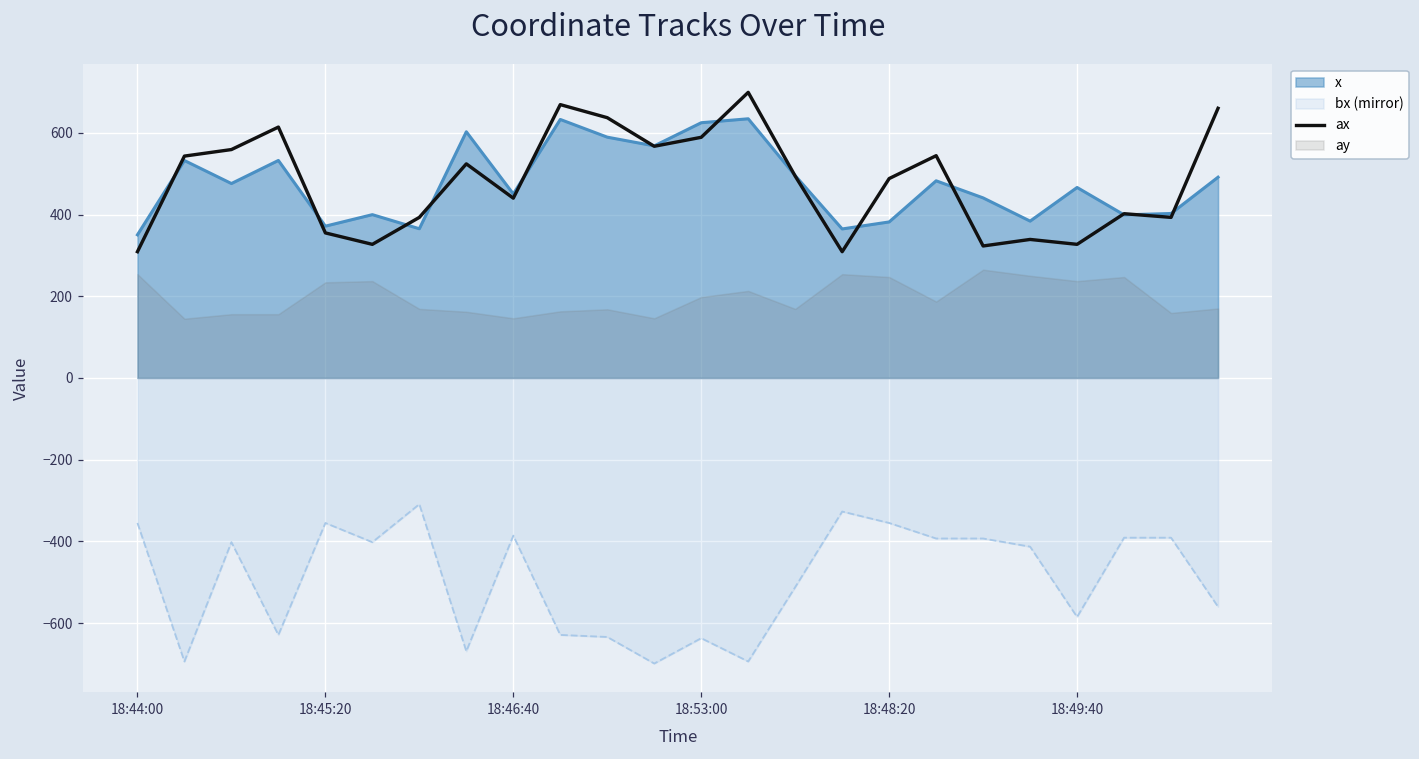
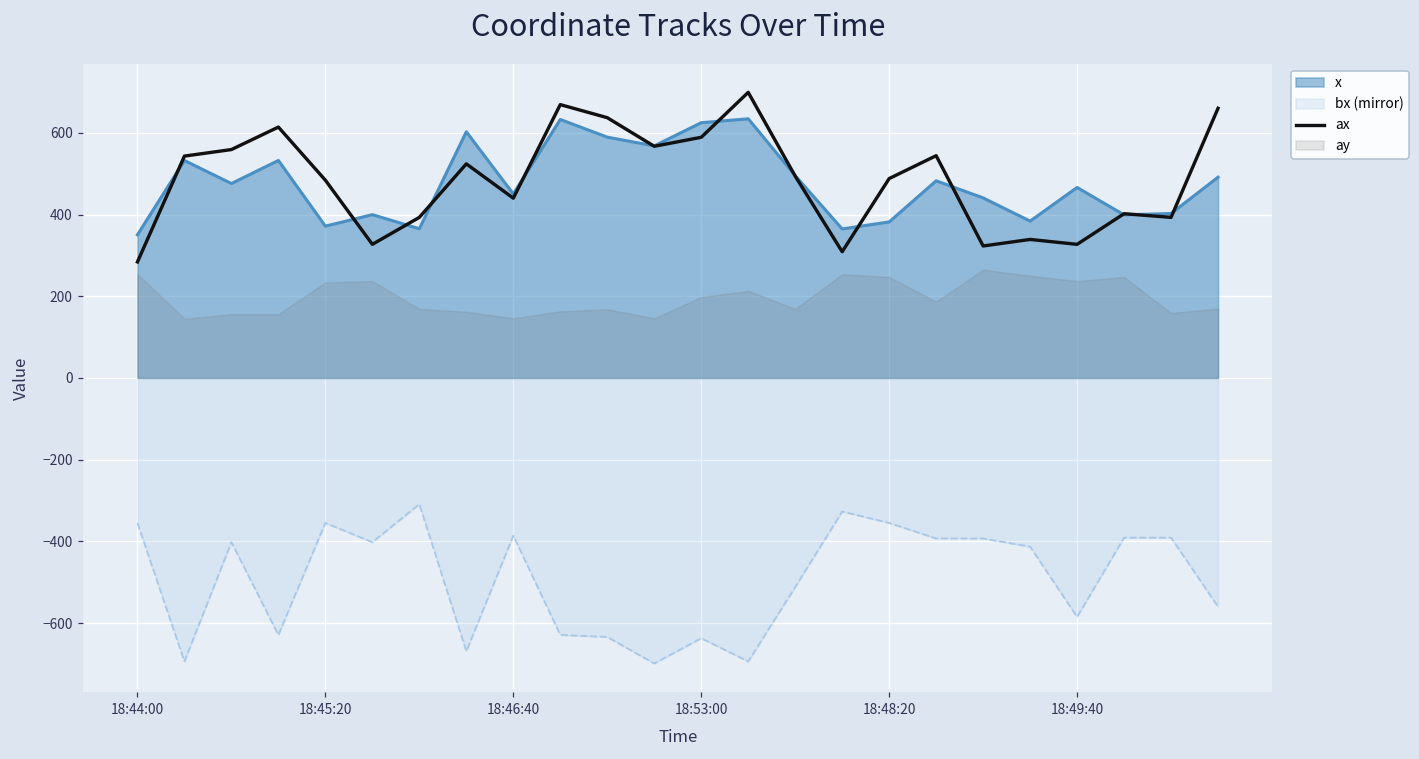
  {
    "ax": {
-     "18:44:00": 310,
-     "18:45:20": 360,
+     "18:44:00": 280,
+     "18:45:20": 480,
      "18:46:40": 440,
      "18:53:00": 590,
      "18:48:20": 490,
      "18:49:40": 330
    }
  }
